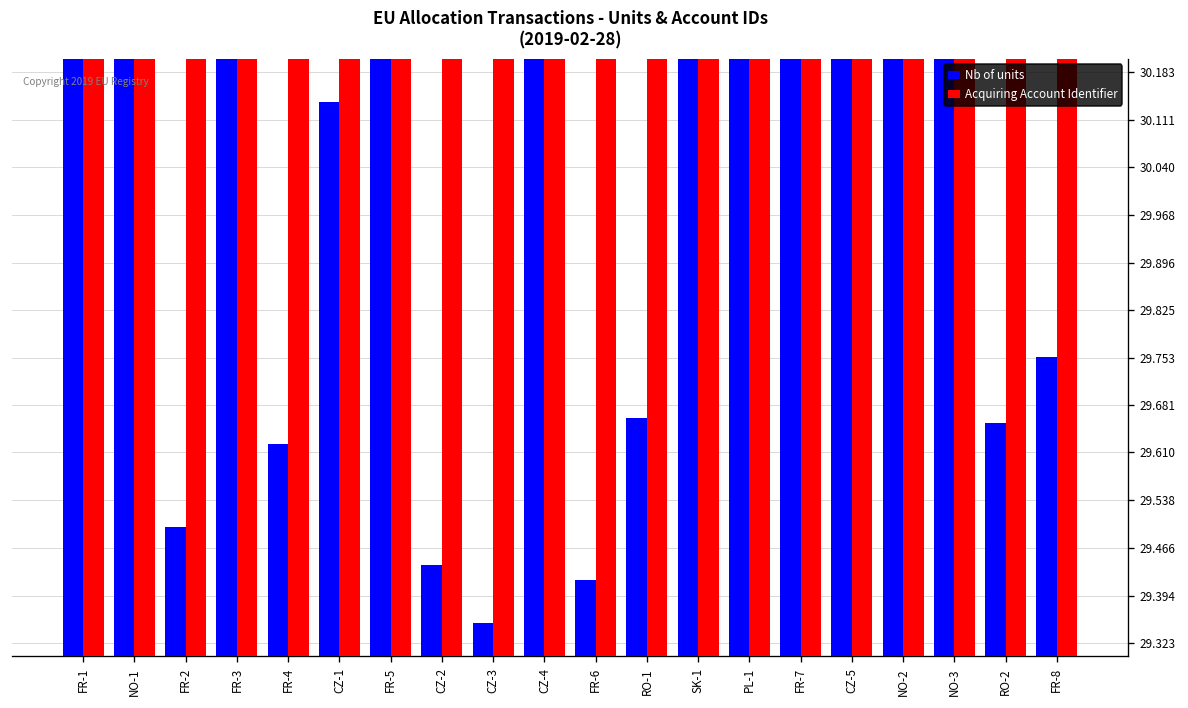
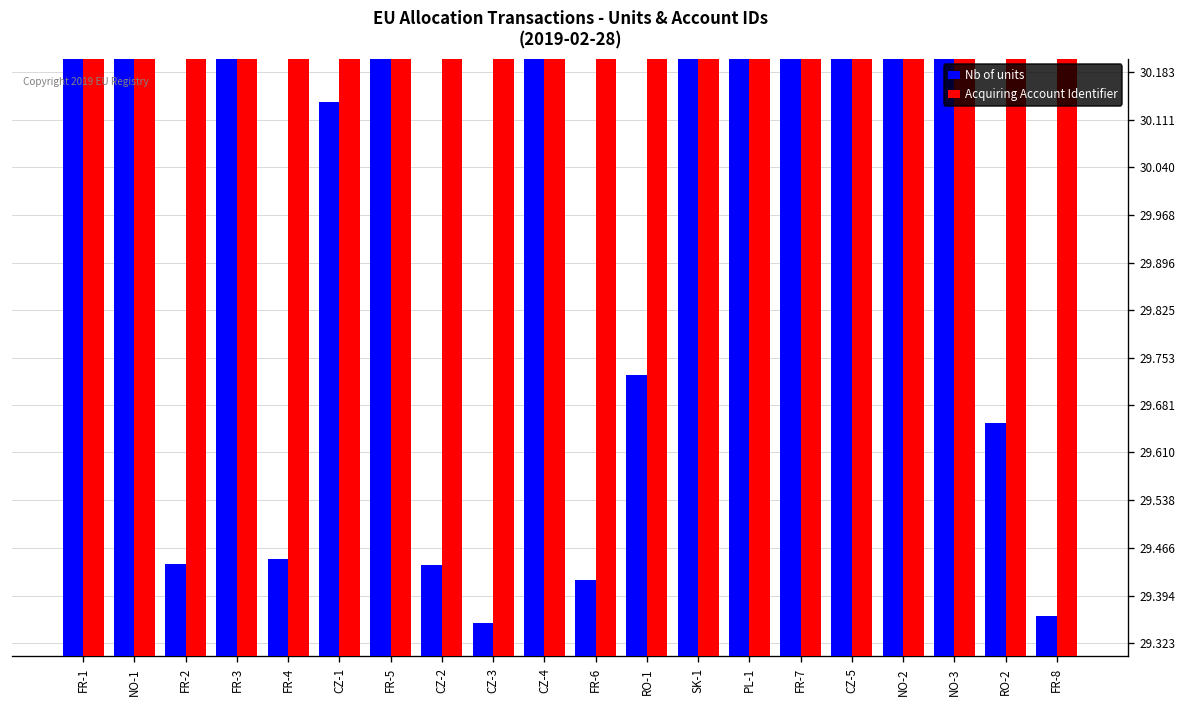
  {
    "Nb of units": {
-     "FR-2": 29.50,
-     "FR-4": 29.62,
+     "FR-2": 29.44,
+     "FR-4": 29.45,
      "CZ-1": 30.14,
      "CZ-2": 29.44,
      "CZ-3": 29.35,
      "FR-6": 29.42,
-     "RO-1": 29.66,
+     "RO-1": 29.73,
      "RO-2": 29.65,
-     "FR-8": 29.75
+     "FR-8": 29.36
    }
  }
